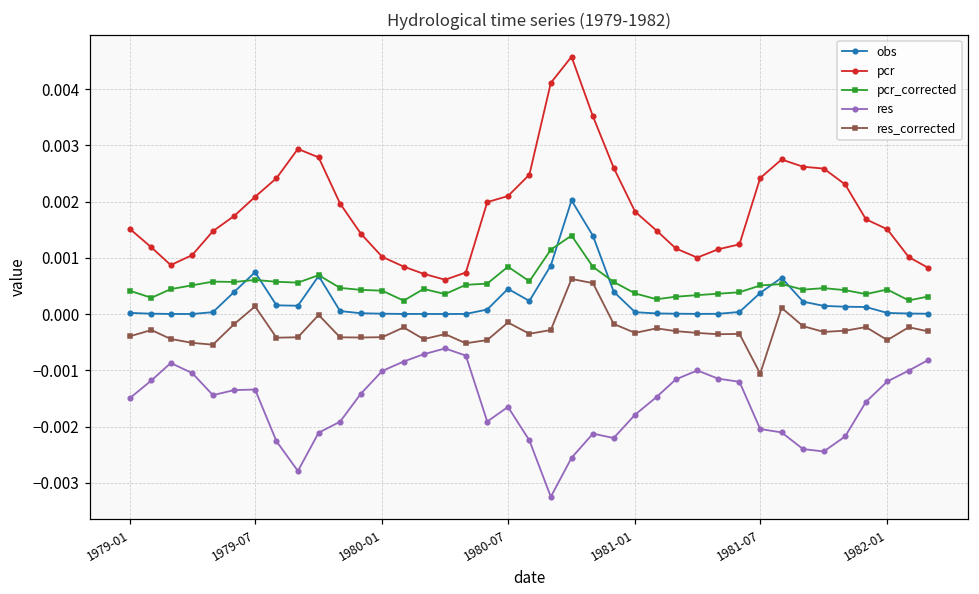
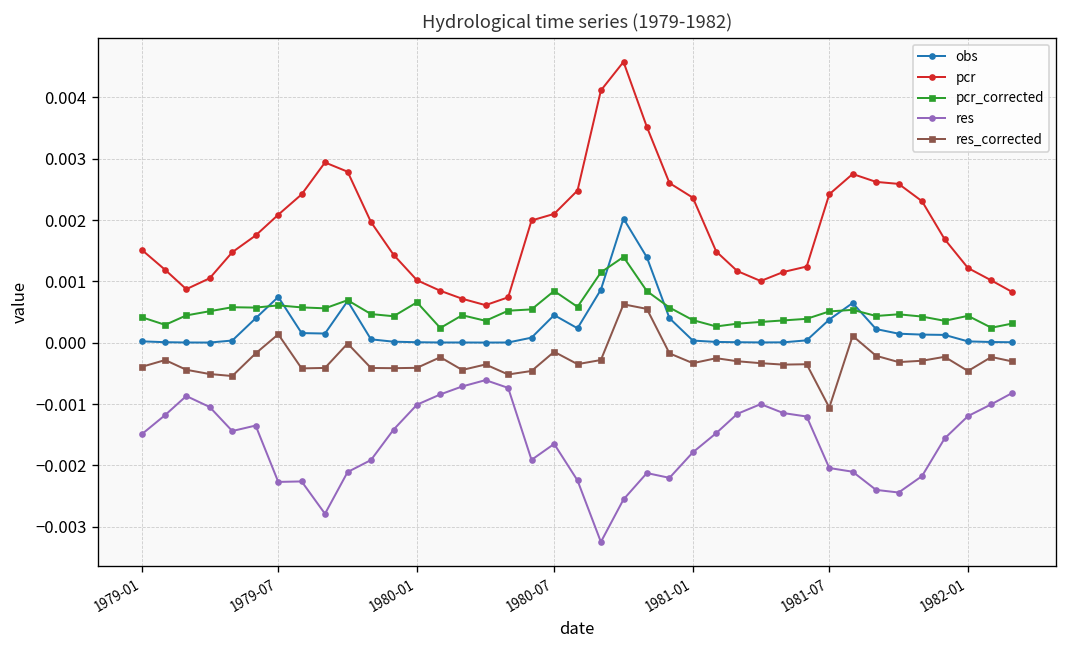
  {
    "obs": {
      "1979-01": 0.0000,
      "1979-07": 0.0007,
      "1980-01": 0.0000,
      "1980-07": 0.0005,
      "1981-01": 0.0000,
      "1981-07": 0.0004,
      "1982-01": 0.0000
    },
    "pcr": {
      "1979-01": 0.0015,
      "1979-07": 0.0021,
      "1980-01": 0.0010,
      "1980-07": 0.0021,
-     "1981-01": 0.0018,
+     "1981-01": 0.0024,
      "1981-07": 0.0024,
-     "1982-01": 0.0015
+     "1982-01": 0.0012
    },
    "pcr_corrected": {
      "1979-01": 0.0004,
      "1979-07": 0.0006,
-     "1980-01": 0.0004,
+     "1980-01": 0.0007,
      "1980-07": 0.0008,
      "1981-01": 0.0004,
      "1981-07": 0.0005,
      "1982-01": 0.0004
    },
    "res": {
      "1979-01": -0.0015,
-     "1979-07": -0.0013,
+     "1979-07": -0.0023,
      "1980-01": -0.0010,
      "1980-07": -0.0016,
      "1981-01": -0.0018,
      "1981-07": -0.0020,
      "1982-01": -0.0012
    },
    "res_corrected": {
      "1979-01": -0.0004,
      "1979-07": 0.0001,
      "1980-01": -0.0004,
      "1980-07": -0.0001,
      "1981-01": -0.0003,
      "1981-07": -0.0011,
      "1982-01": -0.0005
    }
  }
